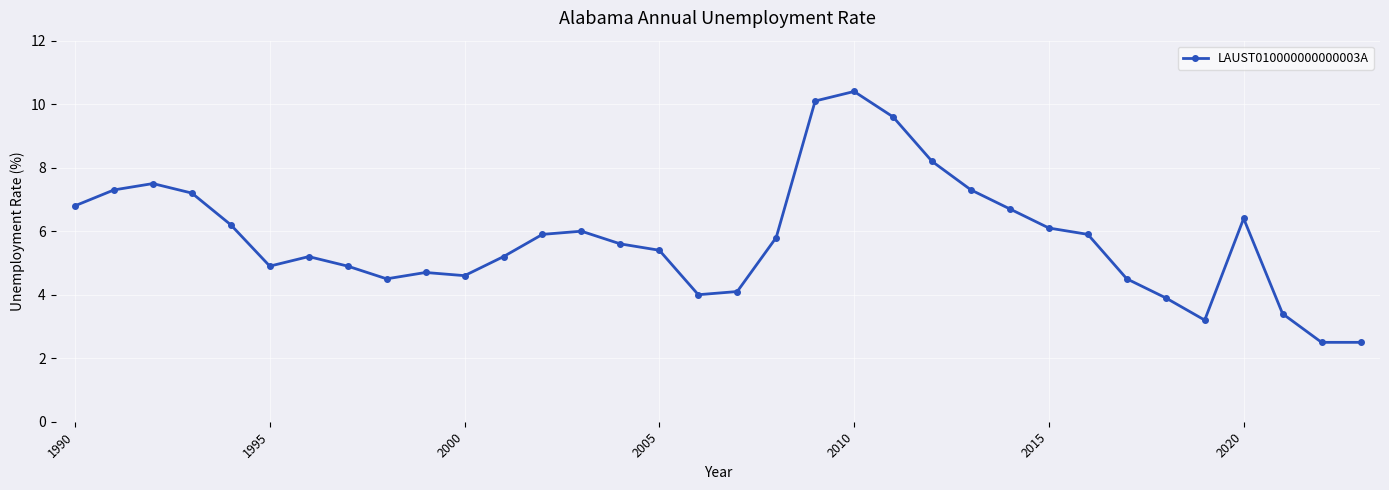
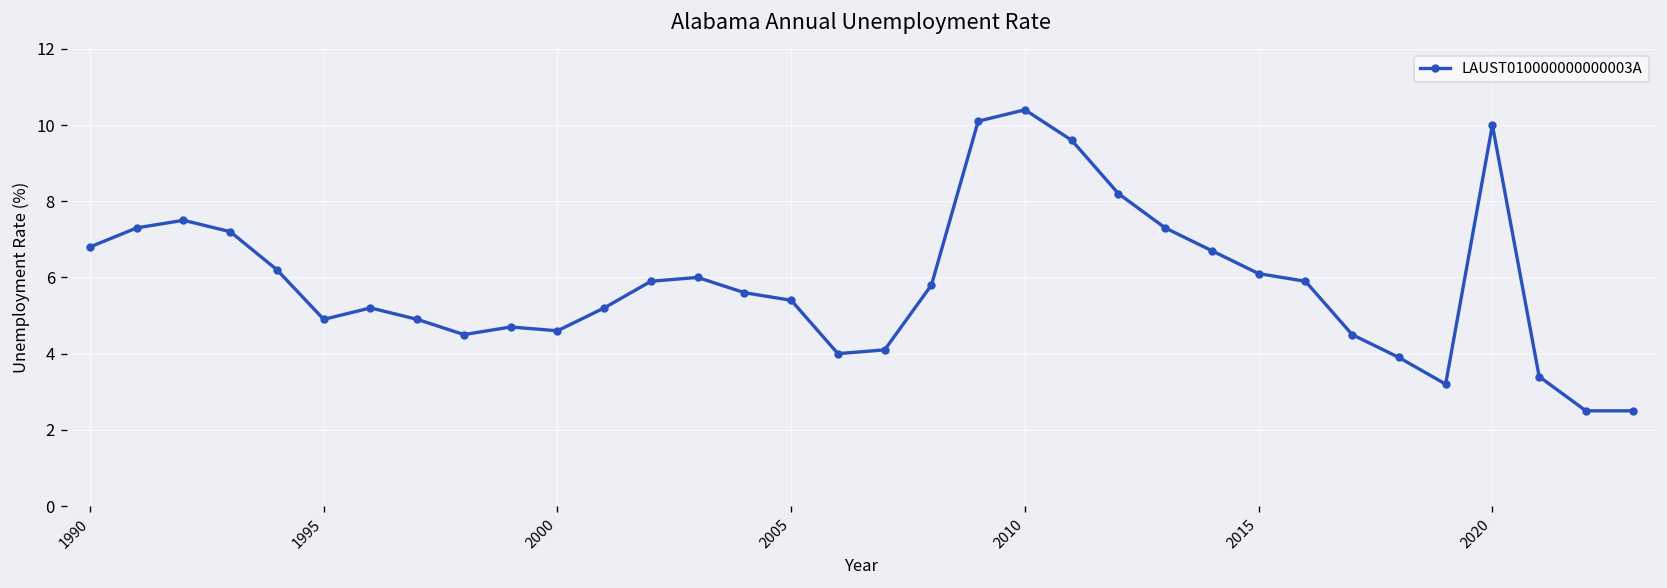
  {
    "1990": 6.8,
    "1995": 4.9,
    "2000": 4.6,
    "2005": 5.4,
    "2010": 10.4,
    "2015": 6.1,
-   "2020": 6.4
+   "2020": 10.0
  }
